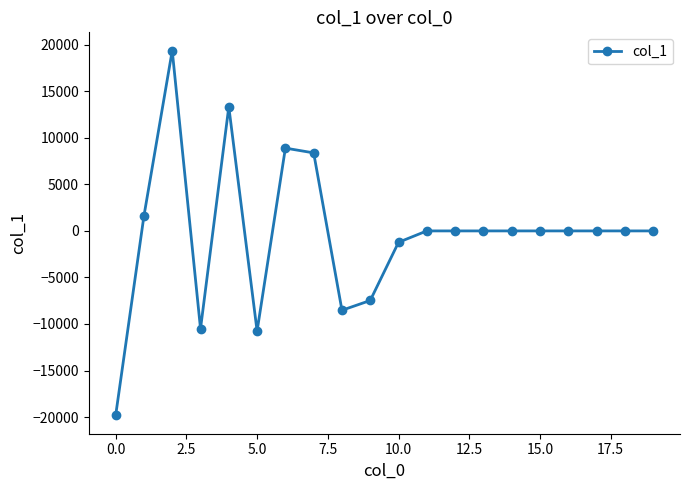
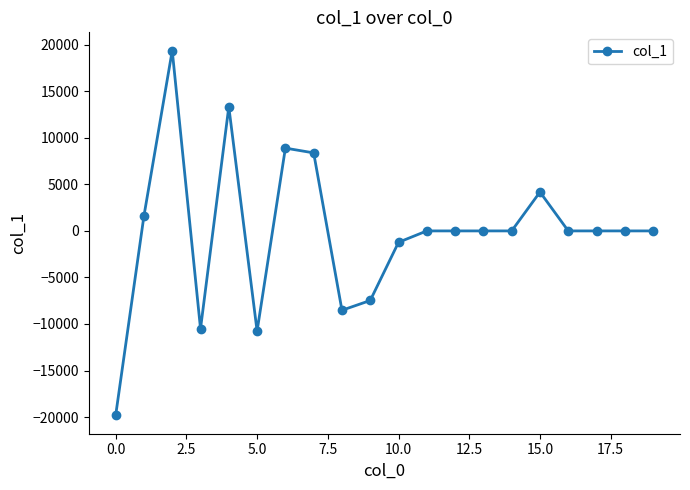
  {
    "0.0": -20000,
    "5.0": -11000,
    "10.0": -1000,
-   "15.0": 0
+   "15.0": 4000
  }
